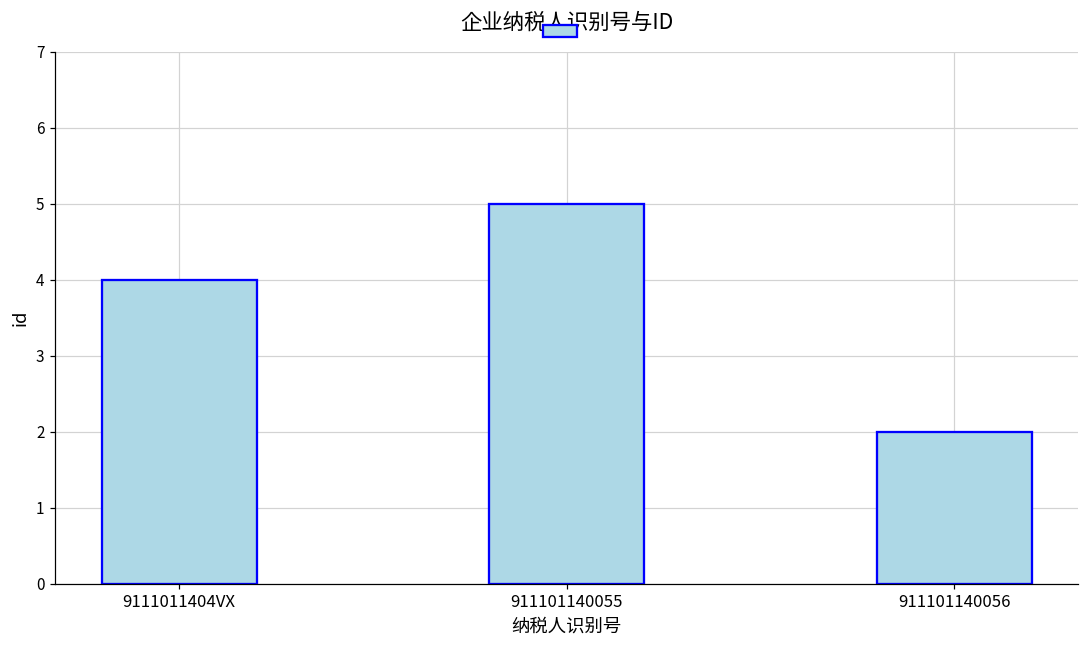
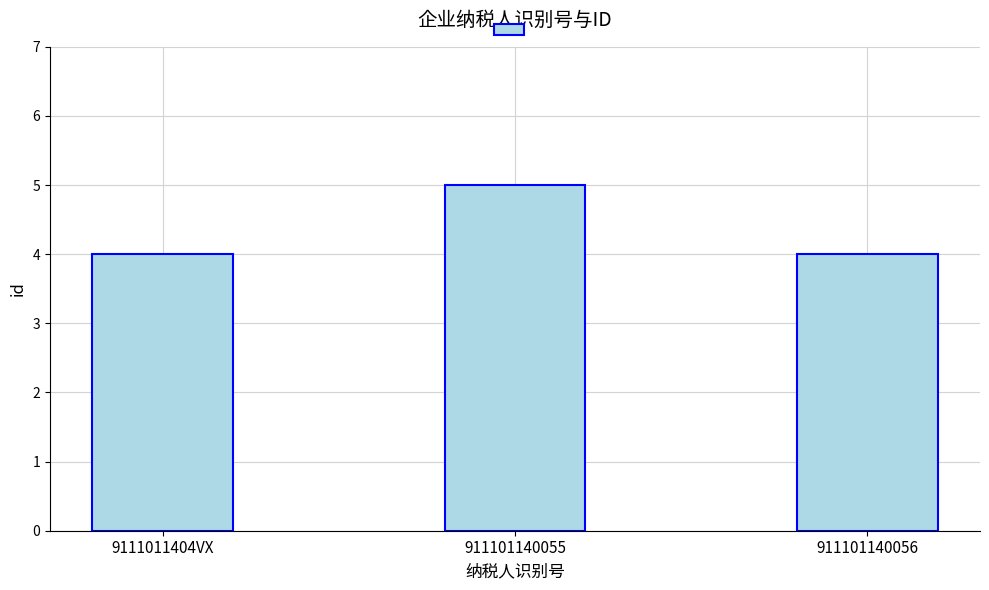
  {
    "9111011404VX": 4,
    "911101140055": 5,
-   "911101140056": 2
+   "911101140056": 4
  }
